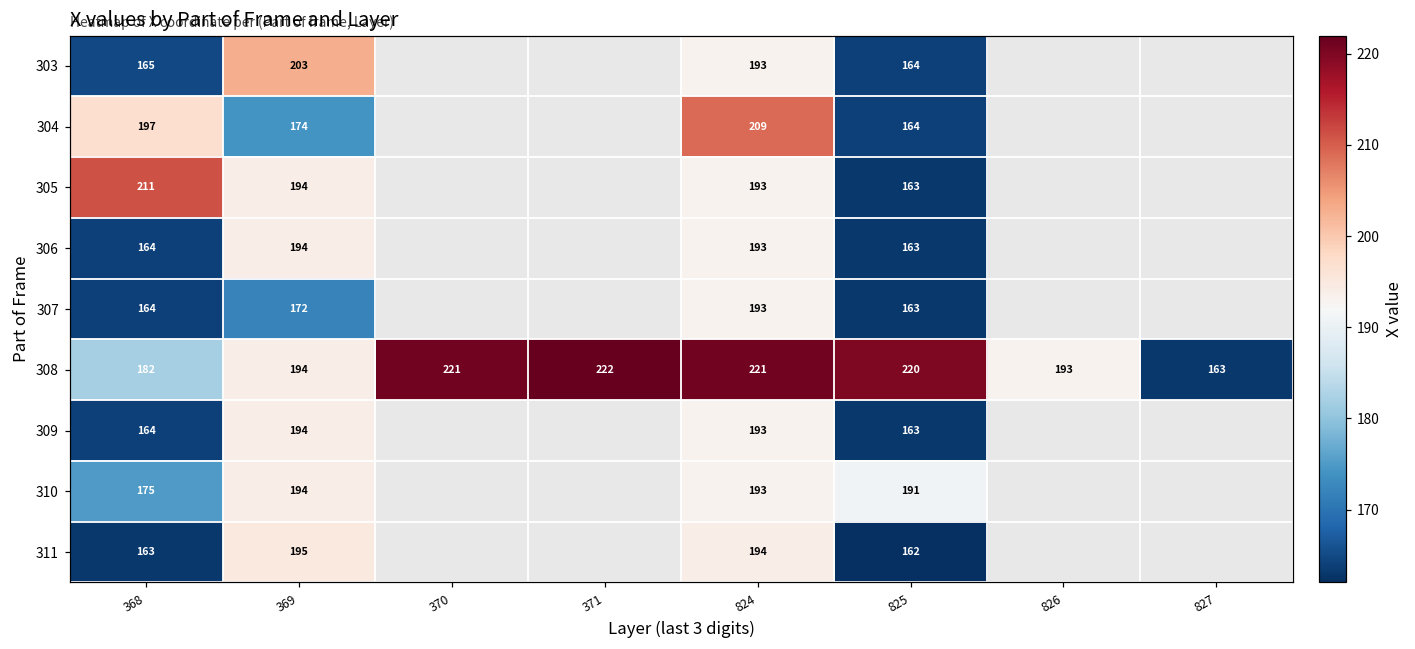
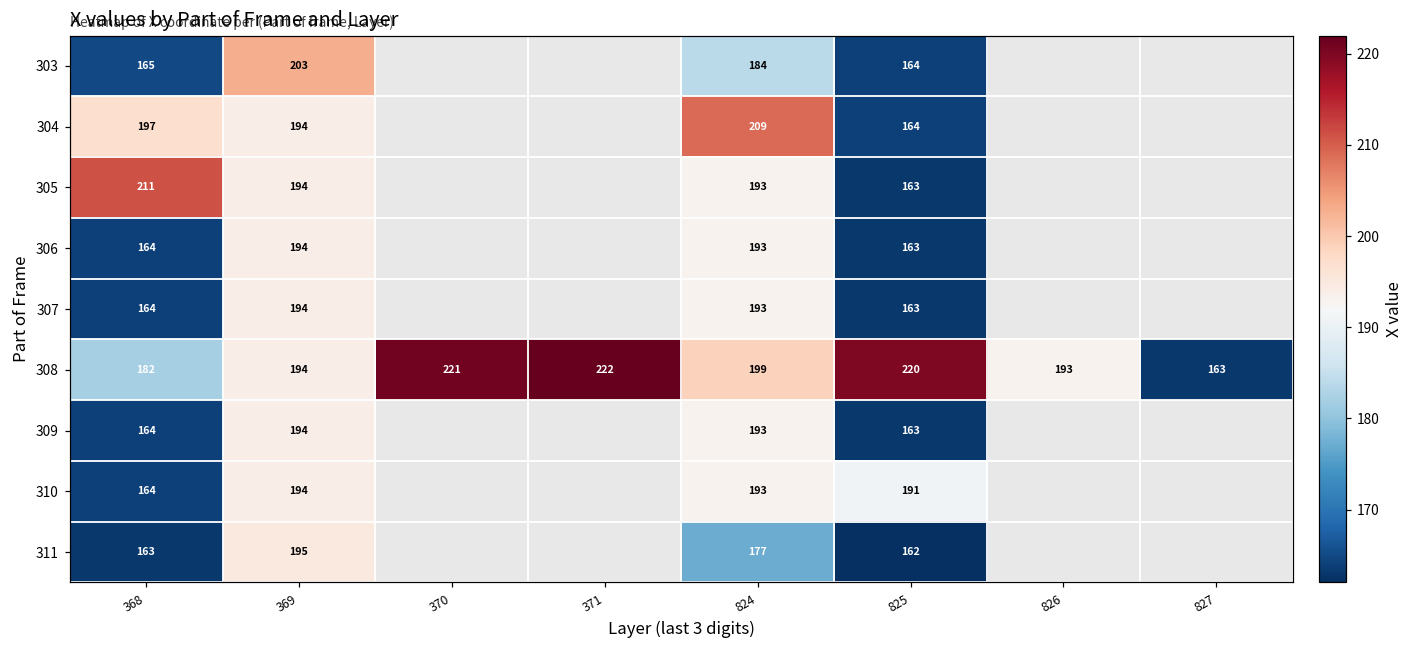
  {
    "303": {
      "368": 165,
      "369": 203,
-     "824": 193,
+     "824": 184,
      "825": 164
    },
    "304": {
      "368": 197,
-     "369": 174,
+     "369": 194,
      "824": 209,
      "825": 164
    },
    "305": {
      "368": 211,
      "369": 194,
      "824": 193,
      "825": 163
    },
    "306": {
      "368": 164,
      "369": 194,
      "824": 193,
      "825": 163
    },
    "307": {
      "368": 164,
-     "369": 172,
+     "369": 194,
      "824": 193,
      "825": 163
    },
    "308": {
      "368": 182,
      "369": 194,
      "370": 221,
      "371": 222,
-     "824": 221,
+     "824": 199,
      "825": 220,
      "826": 193,
      "827": 163
    },
    "309": {
      "368": 164,
      "369": 194,
      "824": 193,
      "825": 163
    },
    "310": {
-     "368": 175,
+     "368": 164,
      "369": 194,
      "824": 193,
      "825": 191
    },
    "311": {
      "368": 163,
      "369": 195,
-     "824": 194,
+     "824": 177,
      "825": 162
    }
  }
